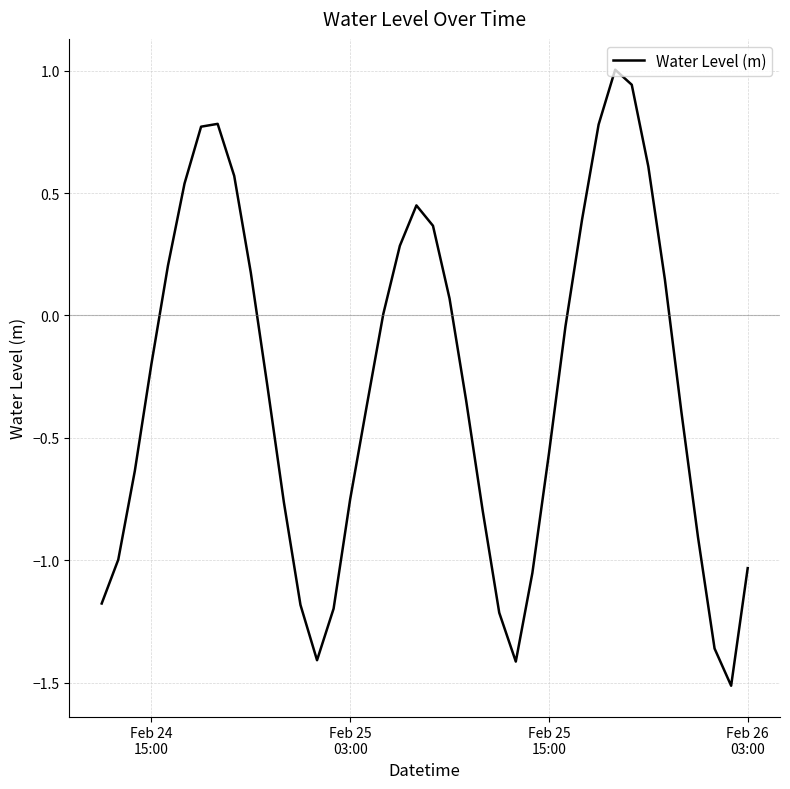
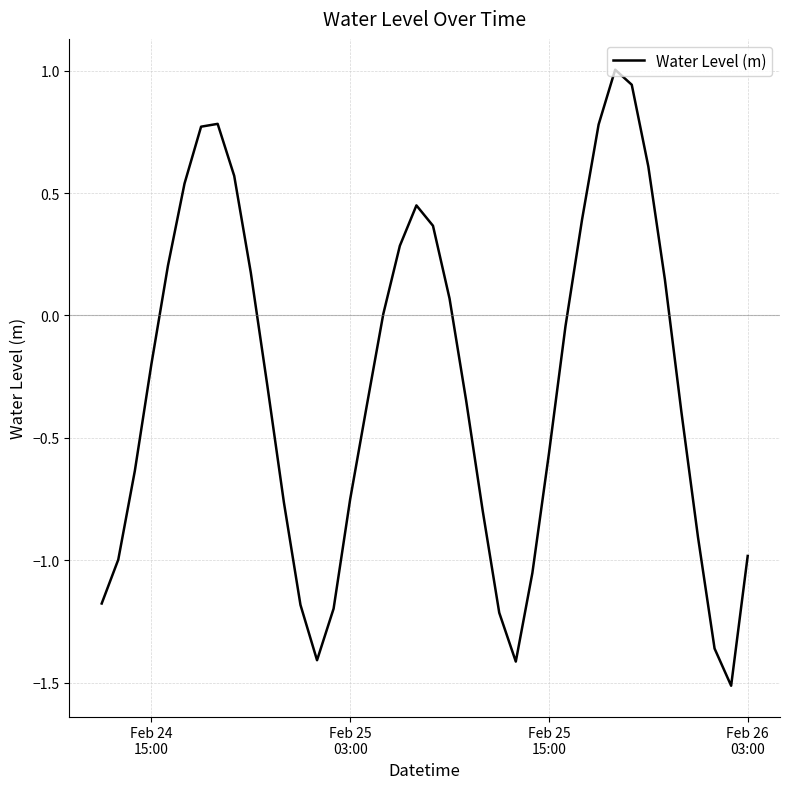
  {
    "Feb 24 15:00": -0.20,
    "Feb 25 03:00": -0.75,
    "Feb 25 15:00": -0.56,
-   "Feb 26 03:00": -1.03
+   "Feb 26 03:00": -0.98
  }
